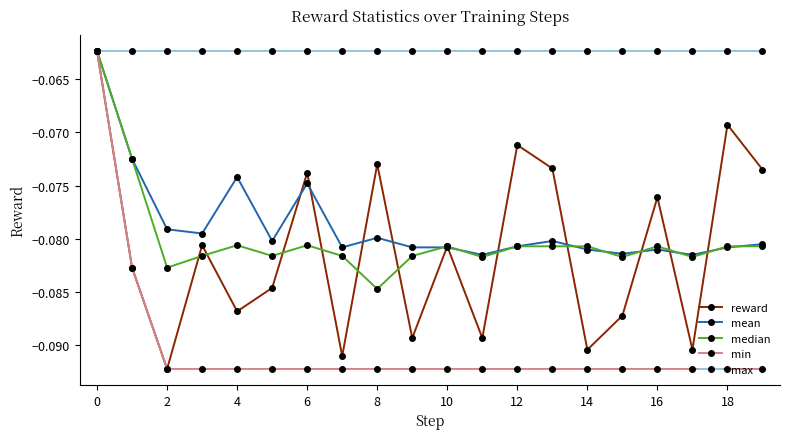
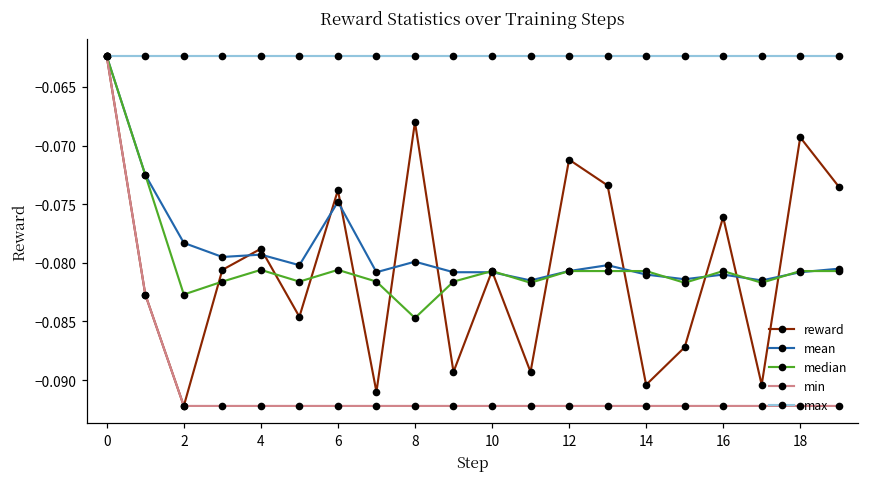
  {
    "reward": {
-     "4": -0.0868,
+     "4": -0.0788,
      "6": -0.0738,
-     "8": -0.073,
+     "8": -0.068,
      "12": -0.0712,
      "14": -0.0904,
      "16": -0.0761,
      "18": -0.0693
    },
    "mean": {
-     "2": -0.0791,
-     "4": -0.0742,
+     "2": -0.0783,
+     "4": -0.0793,
      "6": -0.0748,
      "8": -0.0799,
      "14": -0.0810,
      "16": -0.0810
    },
    "median": {
      "2": -0.0827,
      "4": -0.0806,
      "6": -0.0806,
      "8": -0.0847,
      "14": -0.0807,
      "16": -0.0807
    },
    "min": {
      "4": -0.0922,
      "6": -0.0922,
      "8": -0.0922,
      "10": -0.0922,
      "12": -0.0922,
      "14": -0.0922,
      "16": -0.0922,
      "18": -0.0922
    },
    "max": {
      "2": -0.0624,
      "4": -0.0624,
      "6": -0.0624,
      "8": -0.0624,
      "10": -0.0624,
      "12": -0.0624,
      "14": -0.0624,
      "16": -0.0624,
      "18": -0.0624
    }
  }
